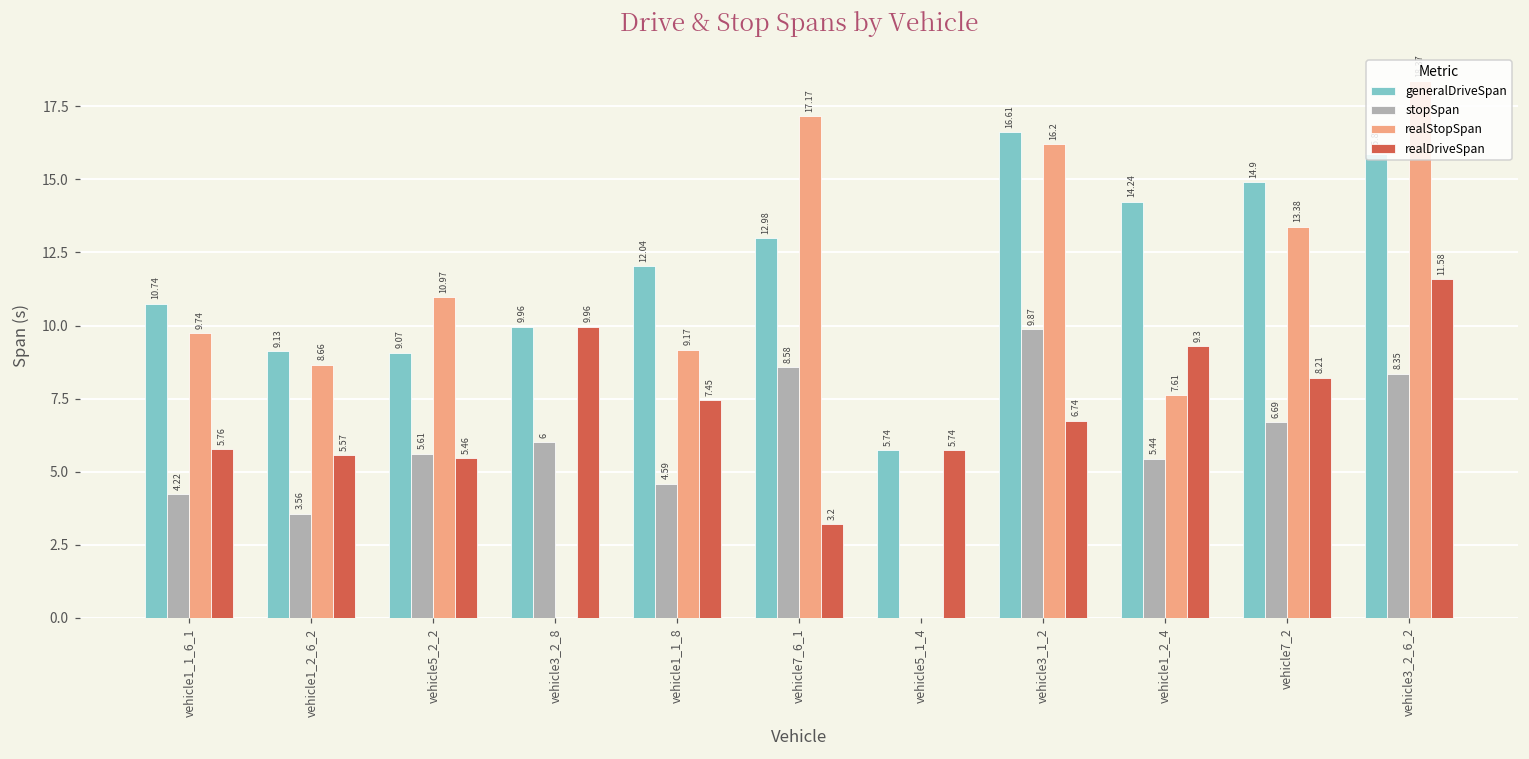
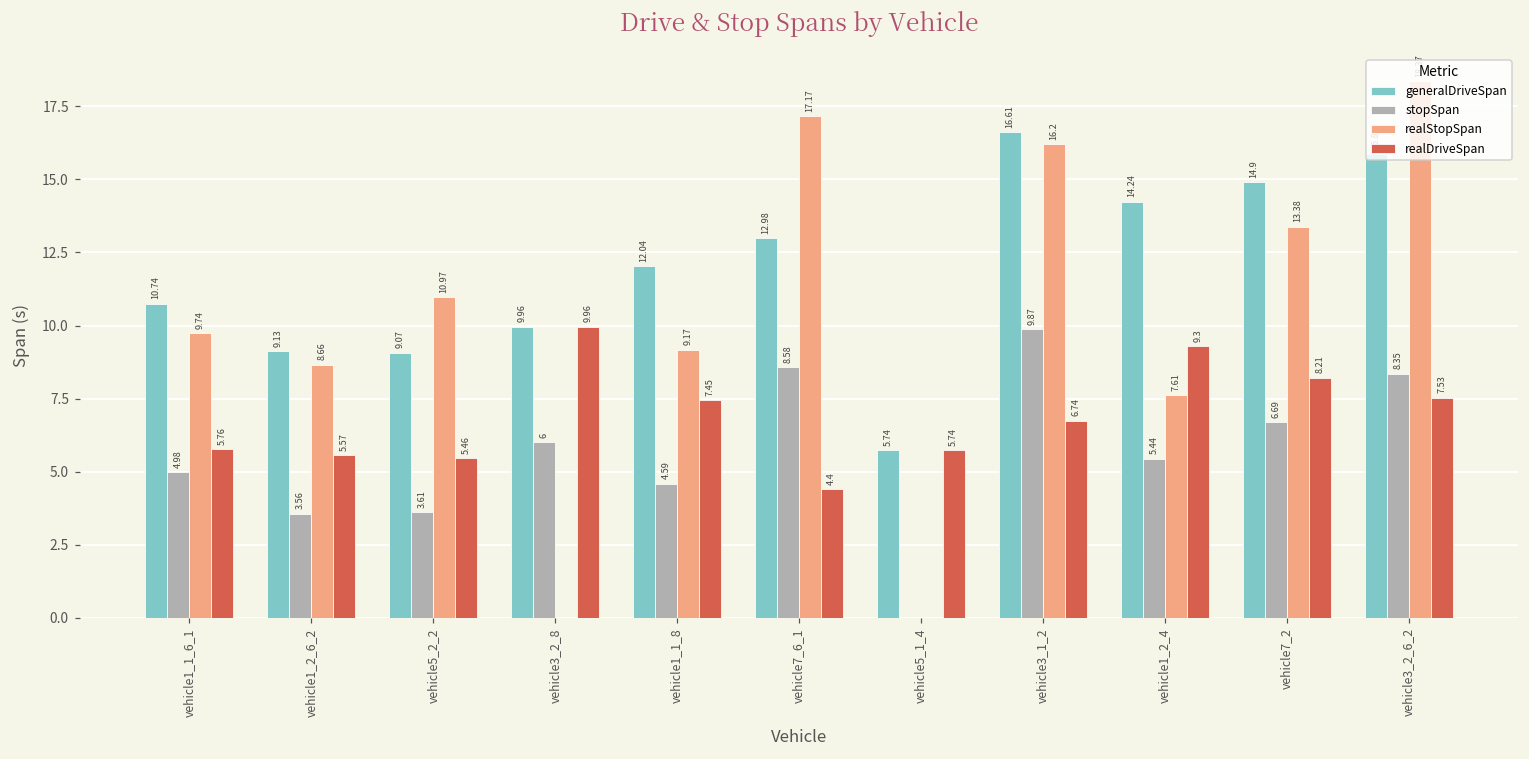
  {
    "generalDriveSpan": {
      "vehicle1_1_6_1": 10.74,
      "vehicle1_2_6_2": 9.13,
      "vehicle5_2_2": 9.07,
      "vehicle3_2_8": 9.96,
      "vehicle1_1_8": 12.04,
      "vehicle7_6_1": 12.98,
      "vehicle5_1_4": 5.74,
      "vehicle3_1_2": 16.61,
      "vehicle1_2_4": 14.24,
      "vehicle7_2": 14.9
    },
    "stopSpan": {
-     "vehicle1_1_6_1": 4.22,
+     "vehicle1_1_6_1": 4.98,
      "vehicle1_2_6_2": 3.56,
-     "vehicle5_2_2": 5.61,
+     "vehicle5_2_2": 3.61,
      "vehicle3_2_8": 6,
      "vehicle1_1_8": 4.59,
      "vehicle7_6_1": 8.58,
      "vehicle3_1_2": 9.87,
      "vehicle1_2_4": 5.44,
      "vehicle7_2": 6.69,
      "vehicle3_2_6_2": 8.35
    },
    "realStopSpan": {
      "vehicle1_1_6_1": 9.74,
      "vehicle1_2_6_2": 8.66,
      "vehicle5_2_2": 10.97,
      "vehicle1_1_8": 9.17,
      "vehicle7_6_1": 17.17,
      "vehicle3_1_2": 16.2,
      "vehicle1_2_4": 7.61,
      "vehicle7_2": 13.38
    },
    "realDriveSpan": {
      "vehicle1_1_6_1": 5.76,
      "vehicle1_2_6_2": 5.57,
      "vehicle5_2_2": 5.46,
      "vehicle3_2_8": 9.96,
      "vehicle1_1_8": 7.45,
-     "vehicle7_6_1": 3.2,
+     "vehicle7_6_1": 4.4,
      "vehicle5_1_4": 5.74,
      "vehicle3_1_2": 6.74,
      "vehicle1_2_4": 9.3,
      "vehicle7_2": 8.21,
-     "vehicle3_2_6_2": 11.58
+     "vehicle3_2_6_2": 7.53
    }
  }
